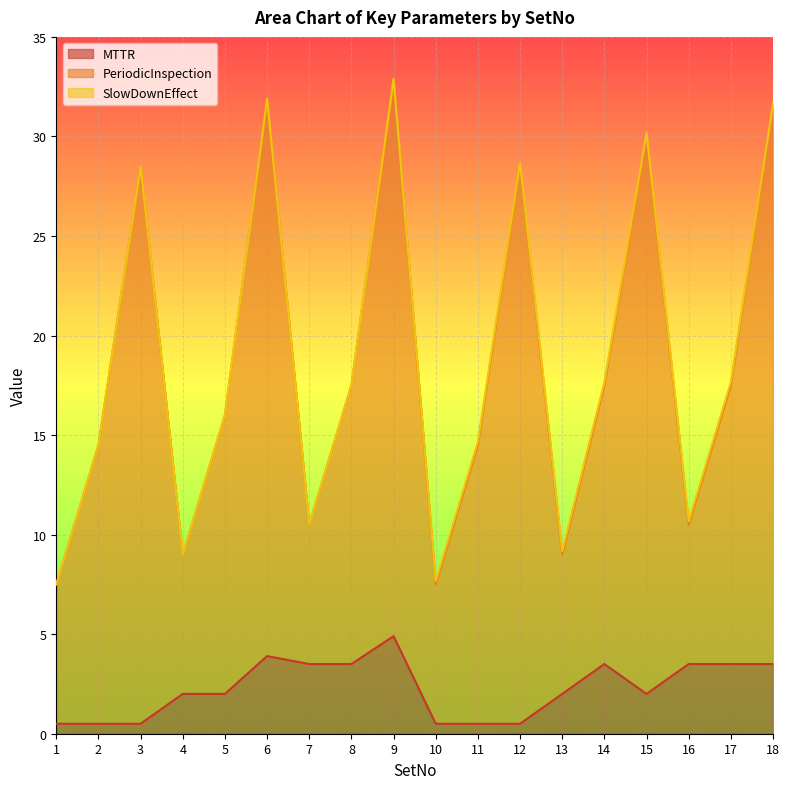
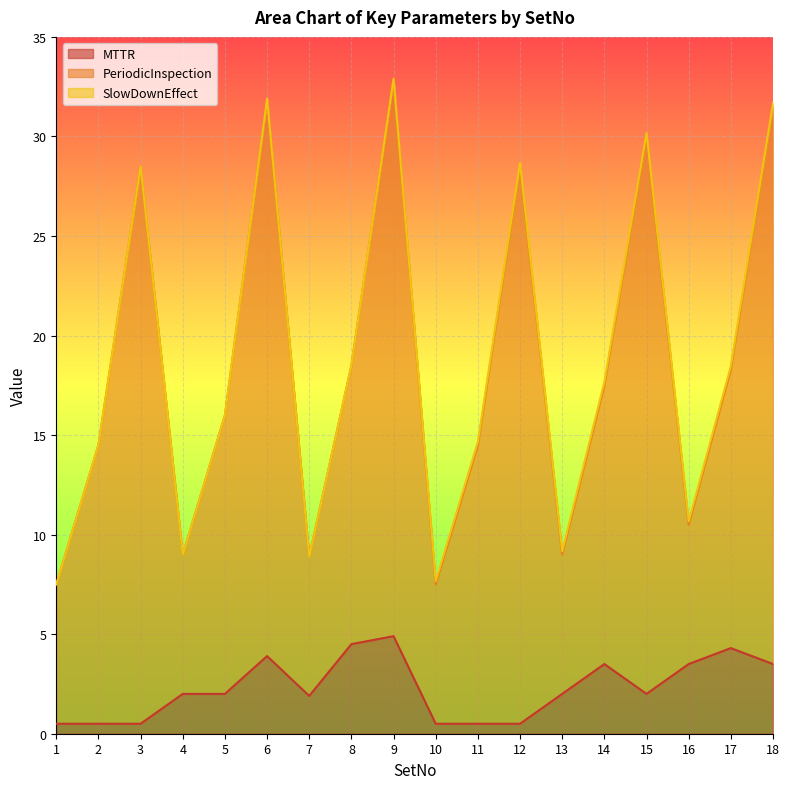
  {
    "MTTR": {
      "1": 0.5,
      "2": 0.5,
      "3": 0.5,
      "4": 2.0,
      "5": 2.0,
      "6": 3.9,
-     "7": 3.5,
-     "8": 3.5,
+     "7": 1.9,
+     "8": 4.5,
      "9": 4.9,
      "10": 0.5,
      "11": 0.5,
      "12": 0.5,
      "13": 2.0,
      "14": 3.5,
      "15": 2.0,
      "16": 3.5,
-     "17": 3.5,
+     "17": 4.3,
      "18": 3.5
    },
    "PeriodicInspection": {
      "10": 7.0,
      "11": 14.0,
      "12": 28.0,
      "13": 7.0,
      "14": 14.0,
      "15": 28.0,
      "16": 7.0,
      "17": 14.0,
      "18": 28.0
    },
    "SlowDownEffect": {
      "10": 0.2,
      "11": 0.2,
      "12": 0.2,
      "13": 0.2,
      "14": 0.2,
      "15": 0.2,
      "16": 0.2,
      "17": 0.2,
      "18": 0.2
    }
  }
